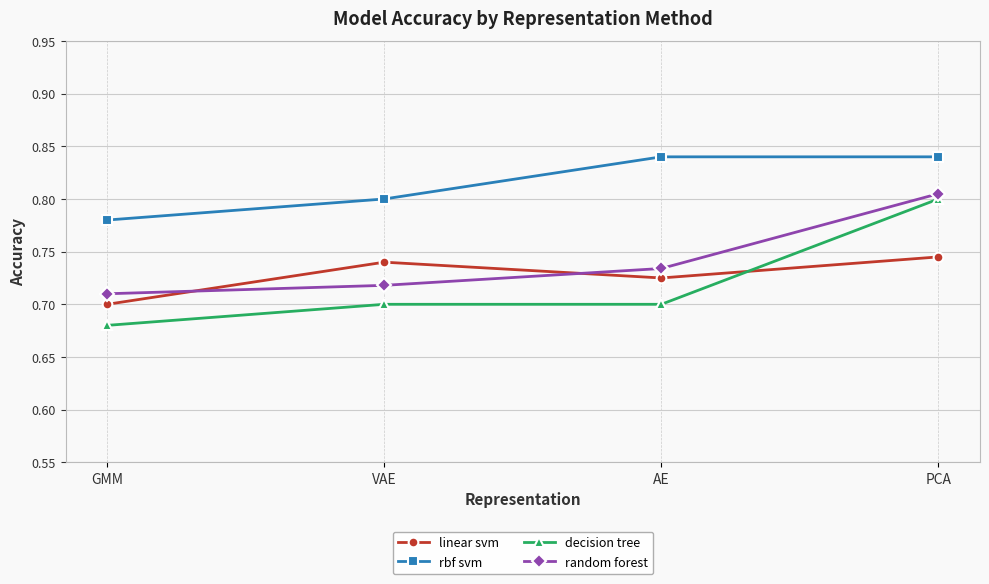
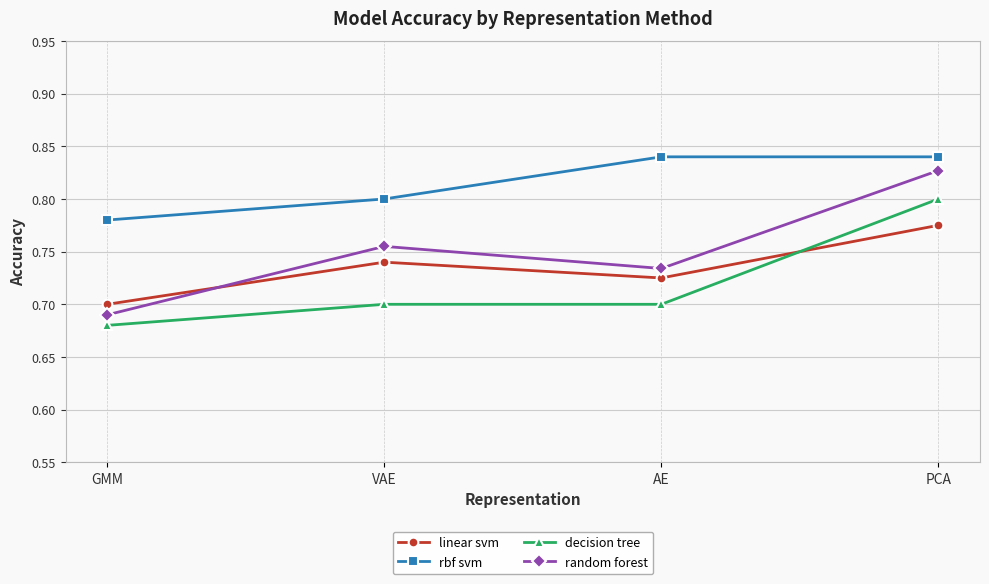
  {
    "linear svm": {
      "GMM": 0.700,
      "VAE": 0.740,
      "AE": 0.725,
-     "PCA": 0.745
+     "PCA": 0.775
    },
    "rbf svm": {
      "GMM": 0.780,
      "VAE": 0.800,
      "AE": 0.840,
      "PCA": 0.840
    },
    "decision tree": {
      "GMM": 0.680,
      "VAE": 0.700,
      "AE": 0.700,
      "PCA": 0.800
    },
    "random forest": {
-     "GMM": 0.71,
-     "VAE": 0.718,
+     "GMM": 0.69,
+     "VAE": 0.755,
      "AE": 0.734,
-     "PCA": 0.805
+     "PCA": 0.827
    }
  }
